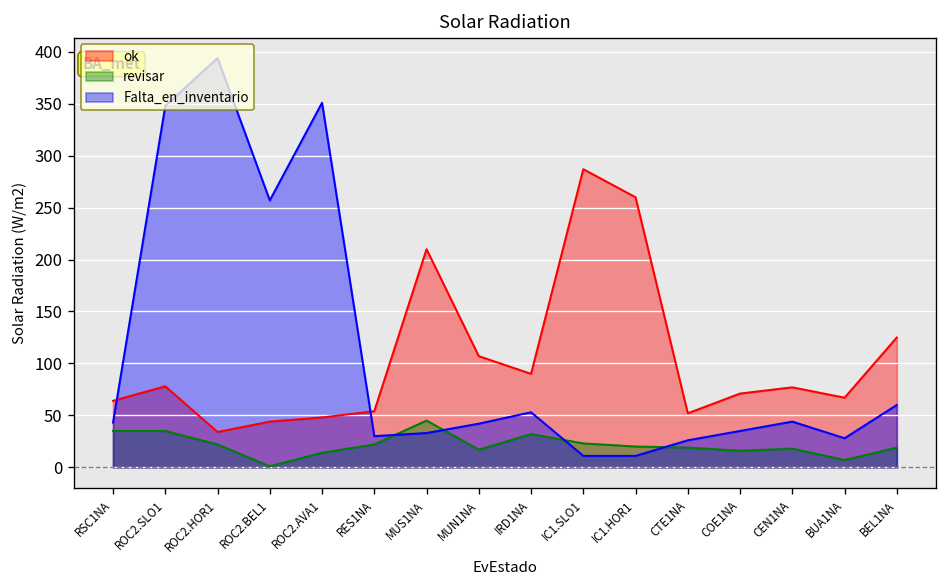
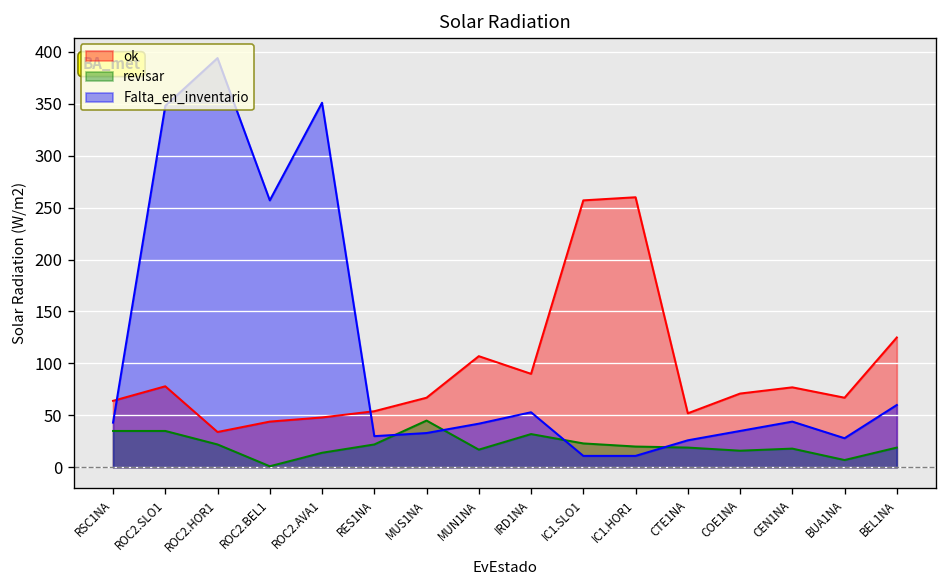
  {
    "ok": {
      "RSC1NA": 60,
      "ROC2.SLO1": 80,
      "ROC2.HOR1": 30,
      "ROC2.BEL1": 40,
      "ROC2.AVA1": 50,
      "RES1NA": 50,
-     "MUS1NA": 210,
+     "MUS1NA": 70,
      "MUN1NA": 110,
      "IRD1NA": 90,
-     "IC1.SLO1": 290,
+     "IC1.SLO1": 260,
      "IC1.HOR1": 260,
      "CTE1NA": 50,
      "COE1NA": 70,
      "CEN1NA": 80,
      "BUA1NA": 70,
      "BEL1NA": 130
    },
    "revisar": {
      "RSC1NA": 40,
      "ROC2.SLO1": 40,
      "ROC2.HOR1": 20,
      "ROC2.BEL1": 0,
      "ROC2.AVA1": 10,
      "RES1NA": 20,
      "MUS1NA": 50,
      "MUN1NA": 20,
      "IRD1NA": 30,
      "IC1.SLO1": 20,
      "IC1.HOR1": 20,
      "CTE1NA": 20,
      "COE1NA": 20,
      "CEN1NA": 20,
      "BUA1NA": 10,
      "BEL1NA": 20
    },
    "Falta_en_inventario": {
      "RSC1NA": 40,
      "ROC2.SLO1": 350,
      "ROC2.BEL1": 260,
      "ROC2.AVA1": 350,
      "RES1NA": 30,
      "MUS1NA": 30,
      "MUN1NA": 40,
      "IRD1NA": 50,
      "IC1.SLO1": 10,
      "IC1.HOR1": 10,
      "CTE1NA": 30,
      "COE1NA": 40,
      "CEN1NA": 40,
      "BUA1NA": 30,
      "BEL1NA": 60
    }
  }
